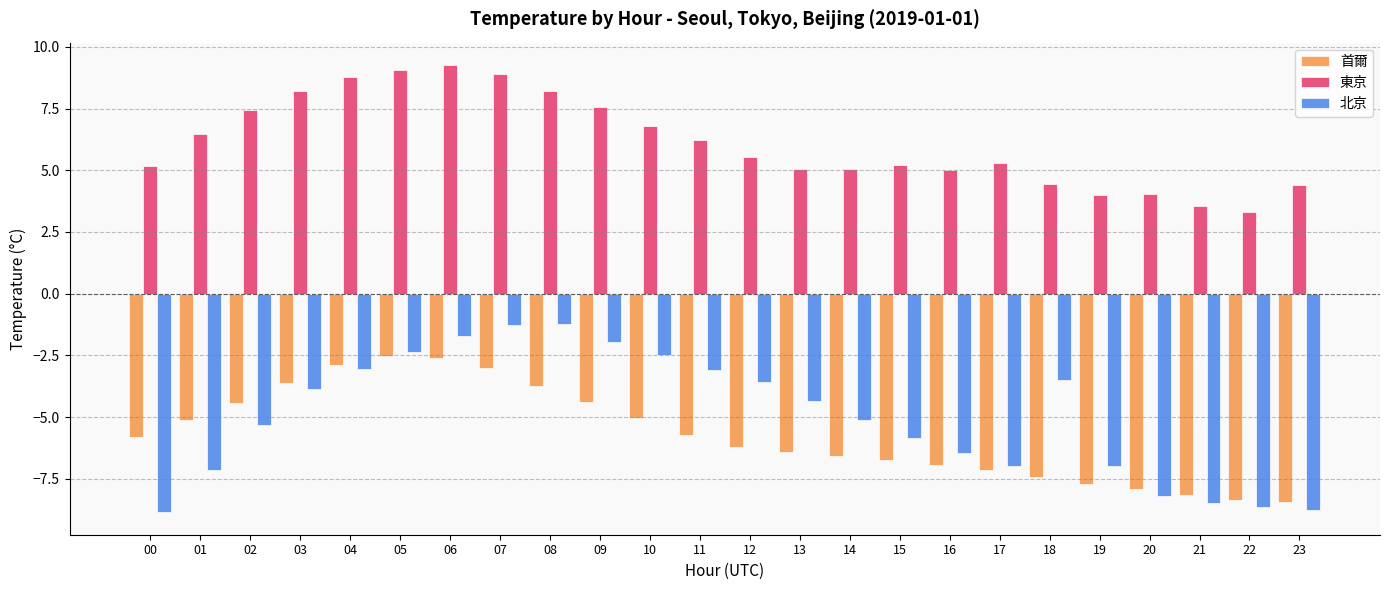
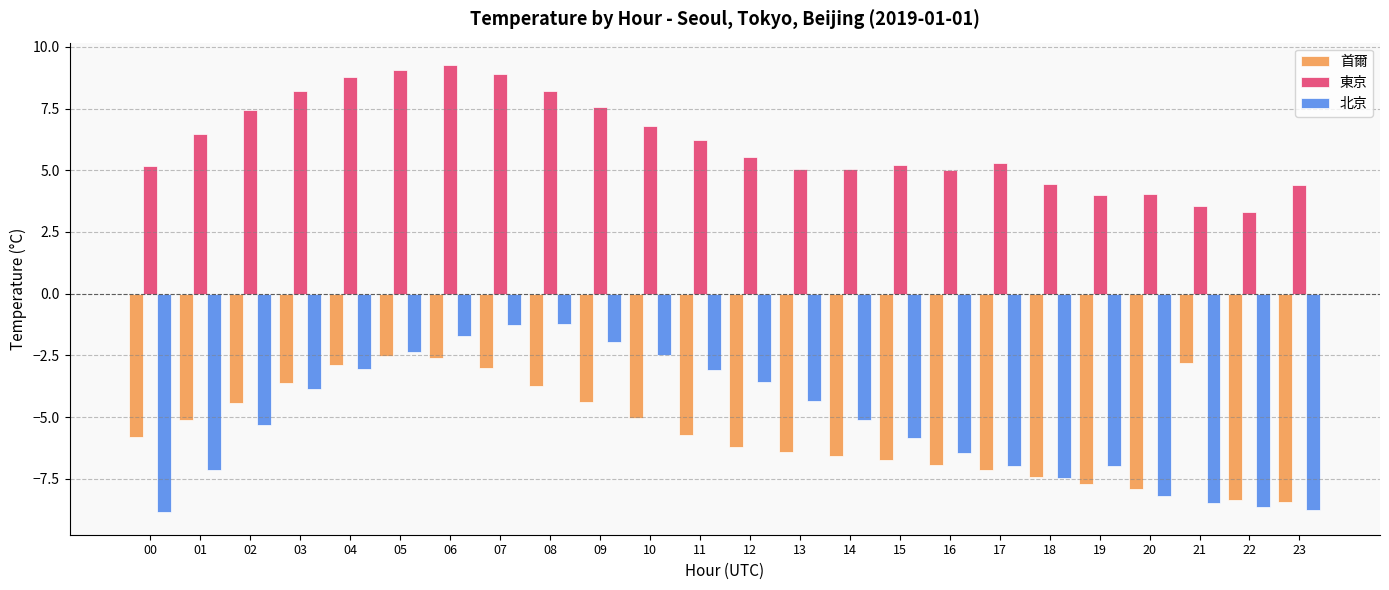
  {
    "首爾": {
      "00": -5.8,
      "01": -5.1,
      "02": -4.4,
      "03": -3.6,
      "04": -2.9,
      "05": -2.5,
      "06": -2.6,
      "07": -3.0,
      "08": -3.8,
      "09": -4.4,
      "10": -5.0,
      "11": -5.7,
      "12": -6.2,
      "13": -6.4,
      "14": -6.6,
      "15": -6.7,
      "16": -6.9,
      "17": -7.2,
      "18": -7.4,
      "19": -7.7,
      "20": -7.9,
-     "21": -8.2,
+     "21": -2.8,
      "22": -8.3,
      "23": -8.4
    },
    "東京": {
      "00": 5.2,
      "01": 6.5,
      "02": 7.4,
      "03": 8.2,
      "04": 8.8,
      "05": 9.0,
      "06": 9.3,
      "07": 8.9,
      "08": 8.2,
      "09": 7.6,
      "10": 6.8,
      "11": 6.2,
      "12": 5.5,
      "13": 5.1,
      "14": 5.0,
      "15": 5.2,
      "16": 5.0,
      "17": 5.3,
      "18": 4.4,
      "19": 4.0,
      "20": 4.0,
      "21": 3.6,
      "22": 3.3,
      "23": 4.4
    },
    "北京": {
      "00": -8.9,
      "01": -7.2,
      "02": -5.3,
      "03": -3.9,
      "04": -3.0,
      "05": -2.4,
      "06": -1.7,
      "07": -1.3,
      "08": -1.2,
      "09": -2.0,
      "10": -2.5,
      "11": -3.1,
      "12": -3.6,
      "13": -4.3,
      "14": -5.1,
      "15": -5.8,
      "16": -6.5,
      "17": -7.0,
-     "18": -3.5,
+     "18": -7.5,
      "19": -7.0,
      "20": -8.2,
      "21": -8.5,
      "22": -8.6,
      "23": -8.8
    }
  }
